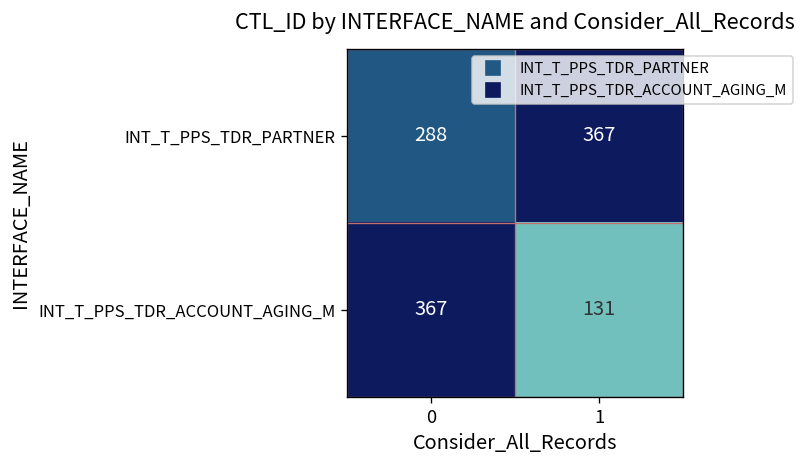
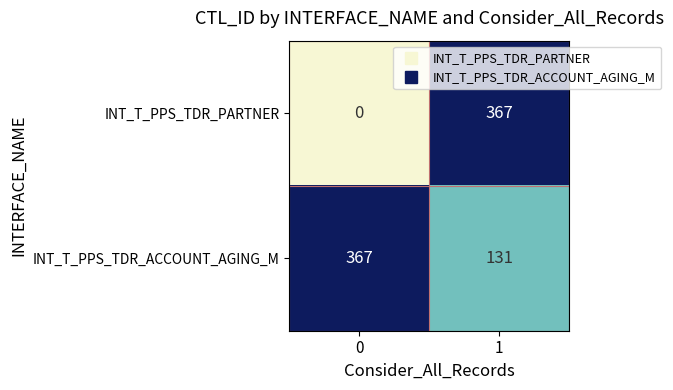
  {
    "INT_T_PPS_TDR_PARTNER": {
-     "0": 288,
+     "0": 0,
      "1": 367
    },
    "INT_T_PPS_TDR_ACCOUNT_AGING_M": {
      "0": 367,
      "1": 131
    }
  }
